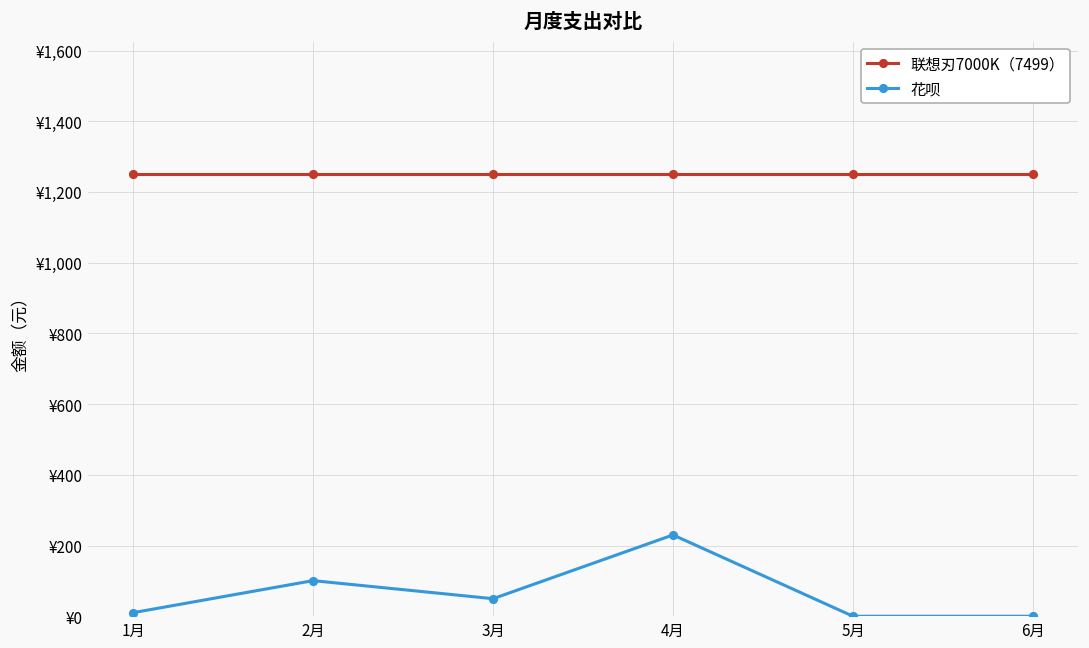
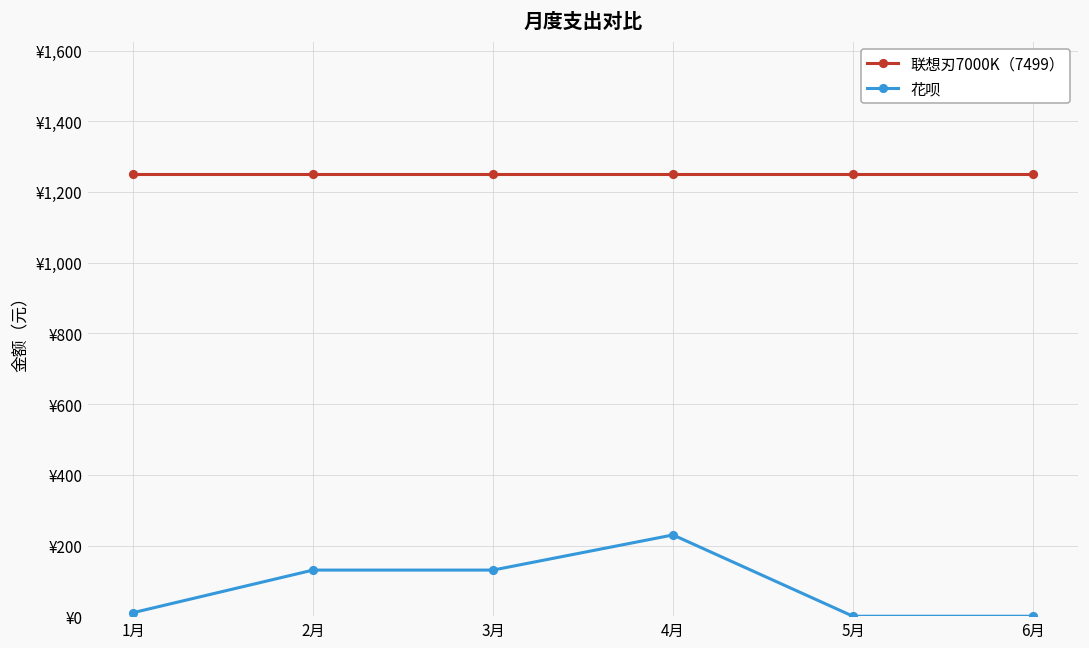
  {
    "联想刃7000K（7499）": {
      "1月": "¥1,250",
      "2月": "¥1,250",
      "3月": "¥1,250",
      "4月": "¥1,250",
      "5月": "¥1,250",
      "6月": "¥1,250"
    },
    "花呗": {
      "1月": "¥10",
-     "2月": "¥100",
-     "3月": "¥50",
+     "2月": "¥130",
+     "3月": "¥130",
      "4月": "¥230",
      "5月": "¥0",
      "6月": "¥0"
    }
  }
